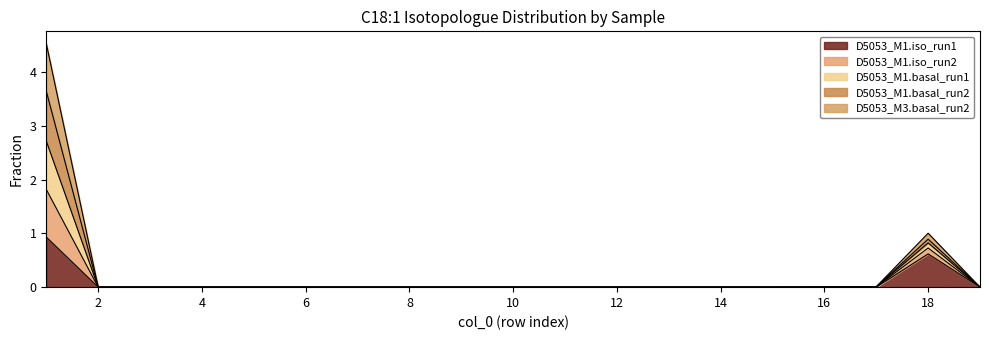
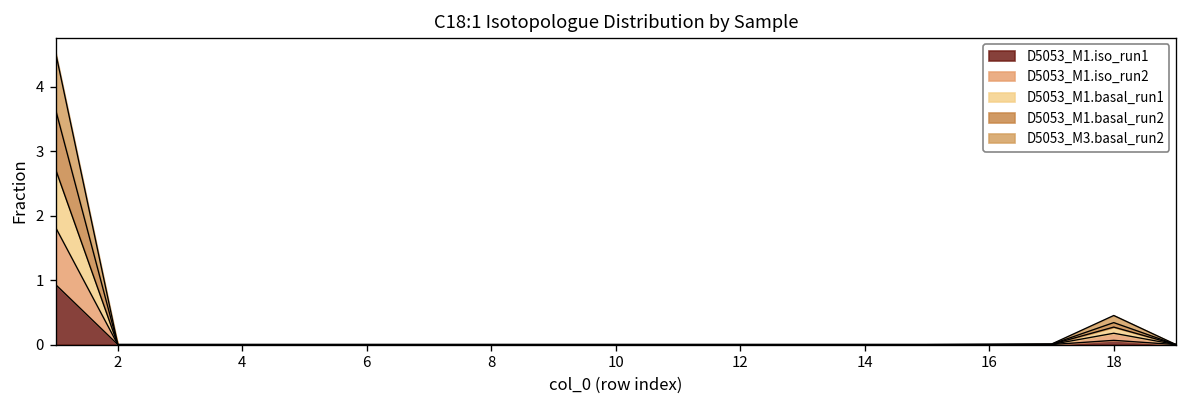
  {
    "D5053_M1.iso_run1": {
-     "18": 0.6
+     "18": 0.1
    }
  }
